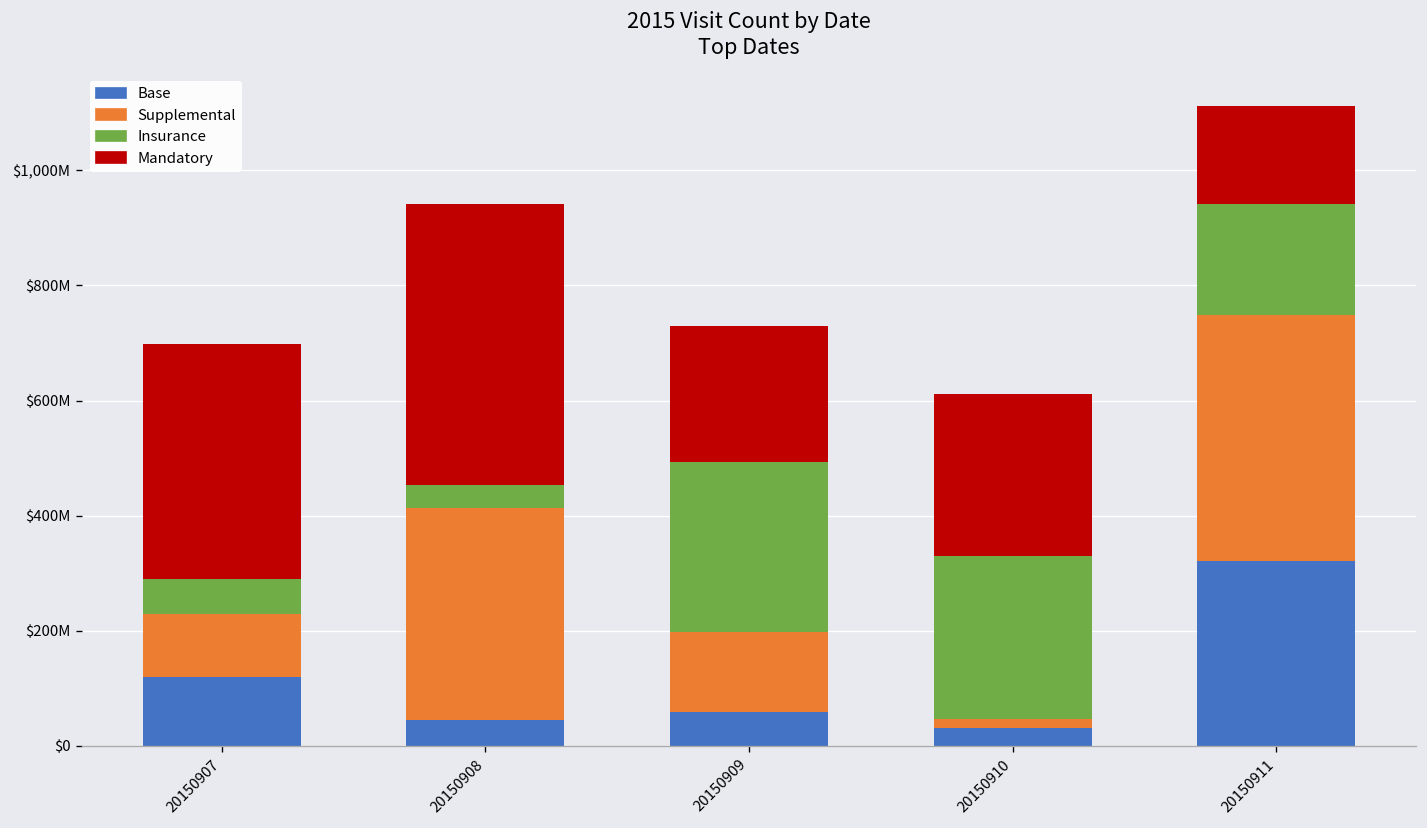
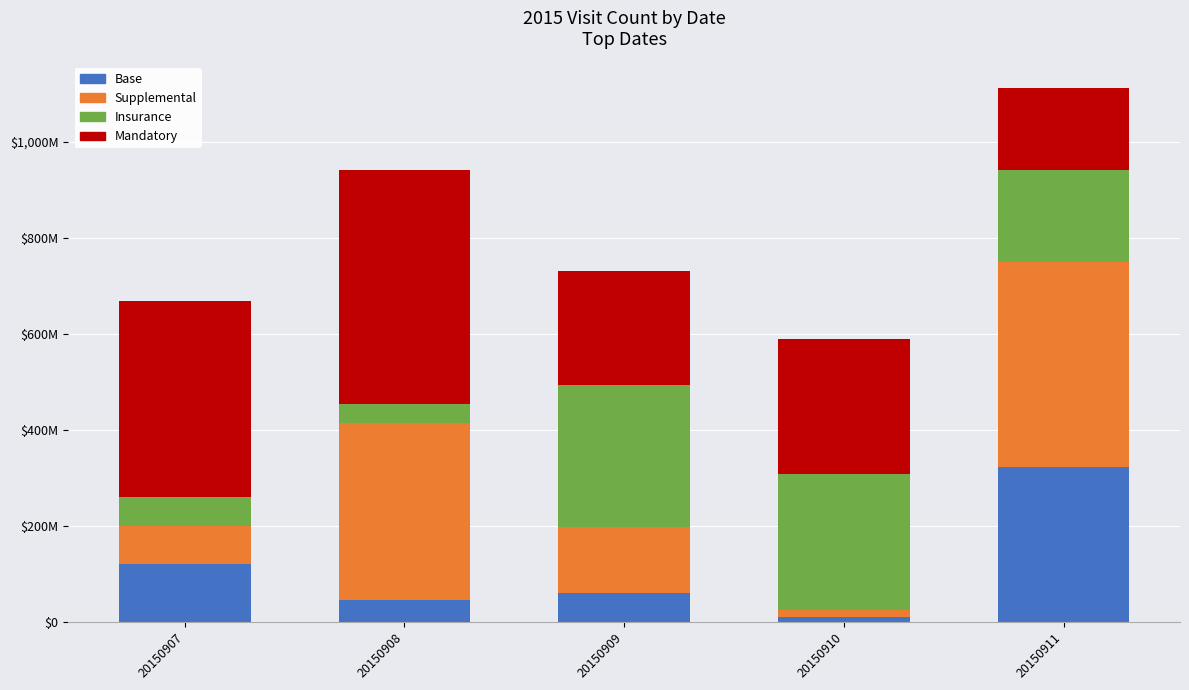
  {
    "Base": {
      "20150907": "$120,000,000",
      "20150908": "$50,000,000",
      "20150909": "$60,000,000",
-     "20150910": "$30,000,000",
+     "20150910": "$10,000,000",
      "20150911": "$320,000,000"
    },
    "Supplemental": {
-     "20150907": "$110,000,000",
+     "20150907": "$80,000,000",
      "20150908": "$370,000,000",
      "20150909": "$140,000,000",
      "20150910": "$20,000,000",
      "20150911": "$430,000,000"
    },
    "Insurance": {
      "20150907": "$60,000,000",
      "20150908": "$40,000,000",
      "20150909": "$290,000,000",
      "20150910": "$280,000,000",
      "20150911": "$190,000,000"
    },
    "Mandatory": {
      "20150907": "$410,000,000",
      "20150908": "$490,000,000",
      "20150909": "$240,000,000",
      "20150910": "$280,000,000",
      "20150911": "$170,000,000"
    }
  }
